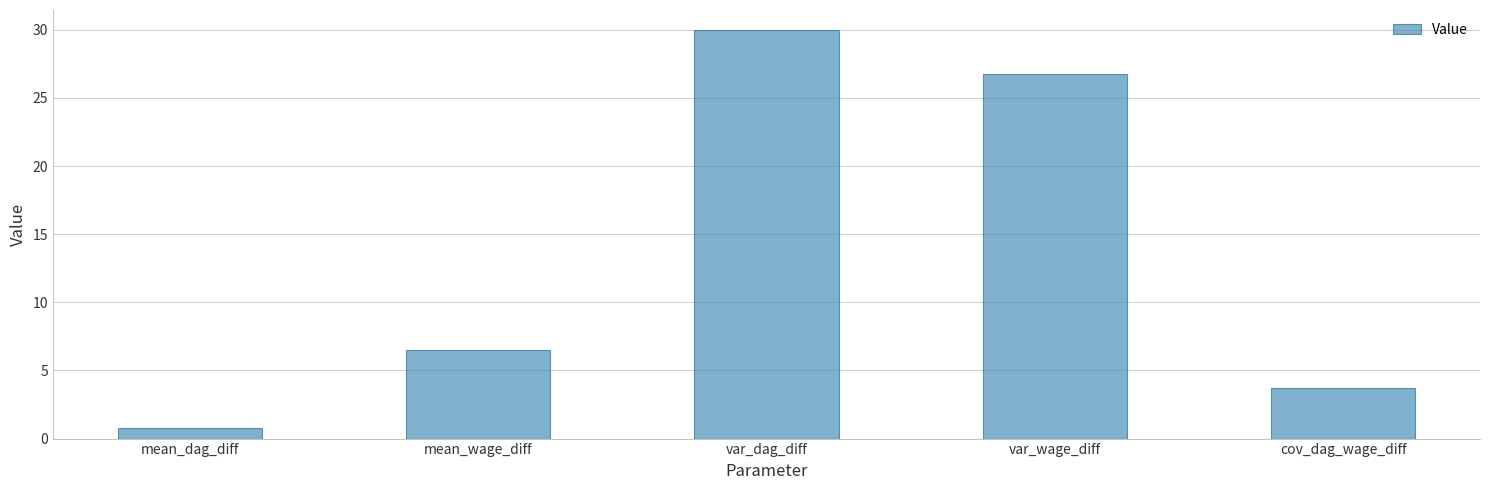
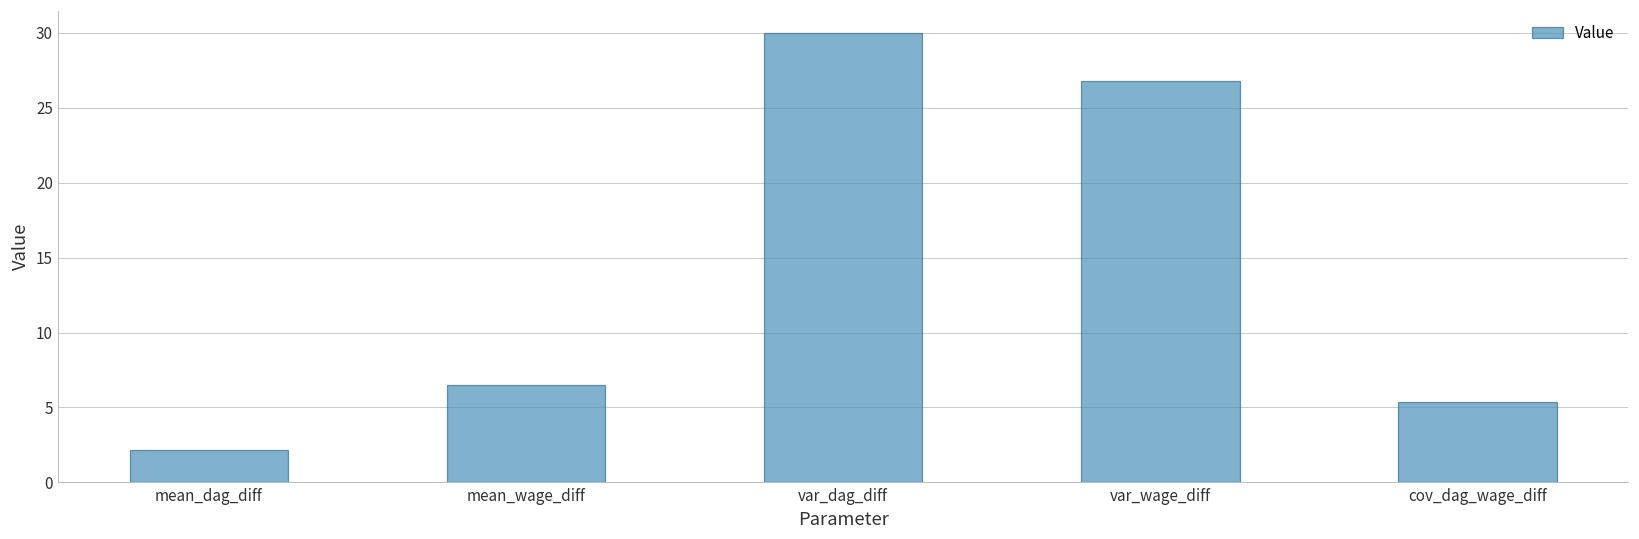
  {
-   "mean_dag_diff": 0.8,
+   "mean_dag_diff": 2.2,
    "mean_wage_diff": 6.5,
    "var_dag_diff": 30.0,
    "var_wage_diff": 26.8,
-   "cov_dag_wage_diff": 3.7
+   "cov_dag_wage_diff": 5.3
  }
